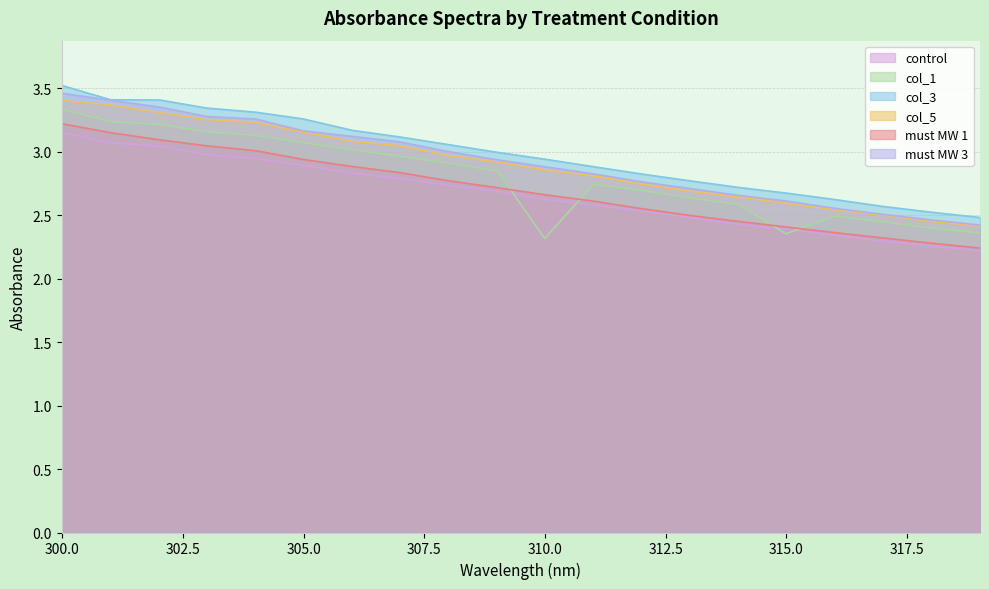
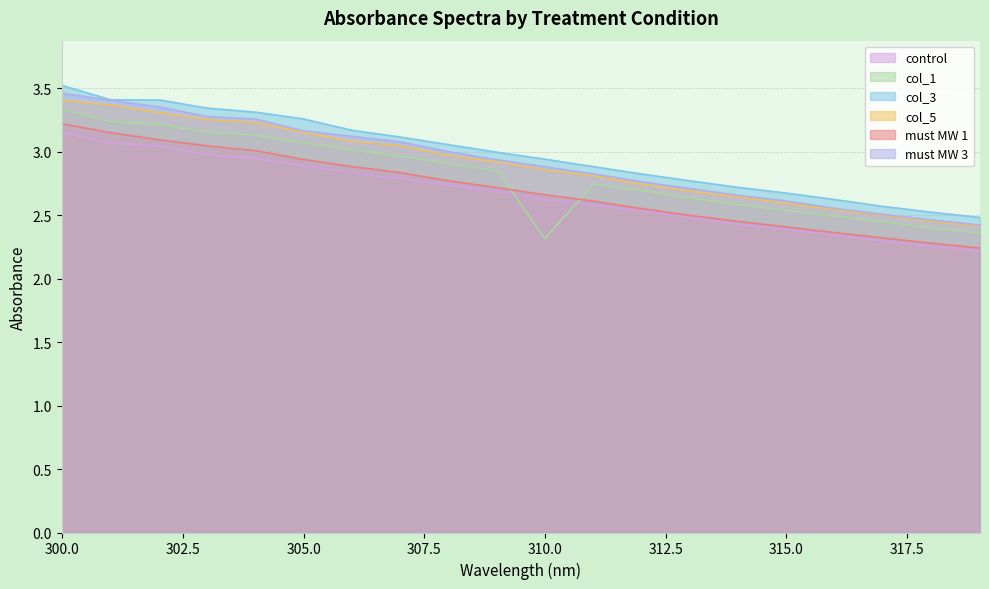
  {
    "col_1": {
      "300.0": 3.33,
      "305.0": 3.07,
      "310.0": 2.32,
-     "315.0": 2.35
+     "315.0": 2.54
    }
  }
